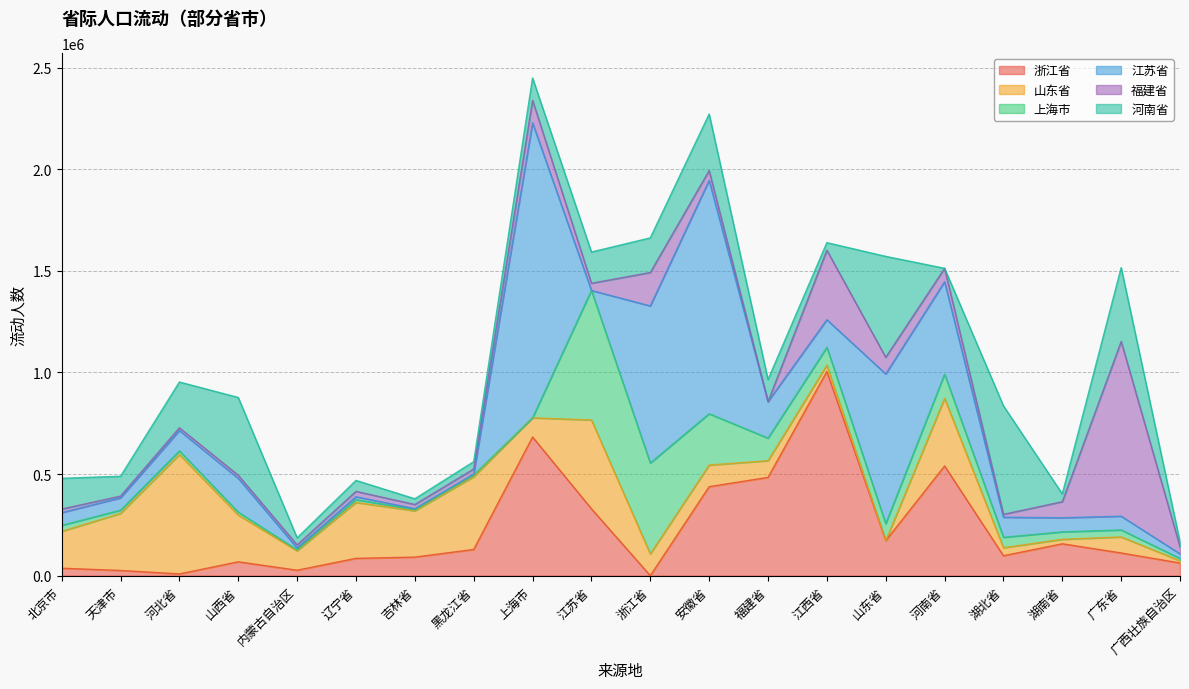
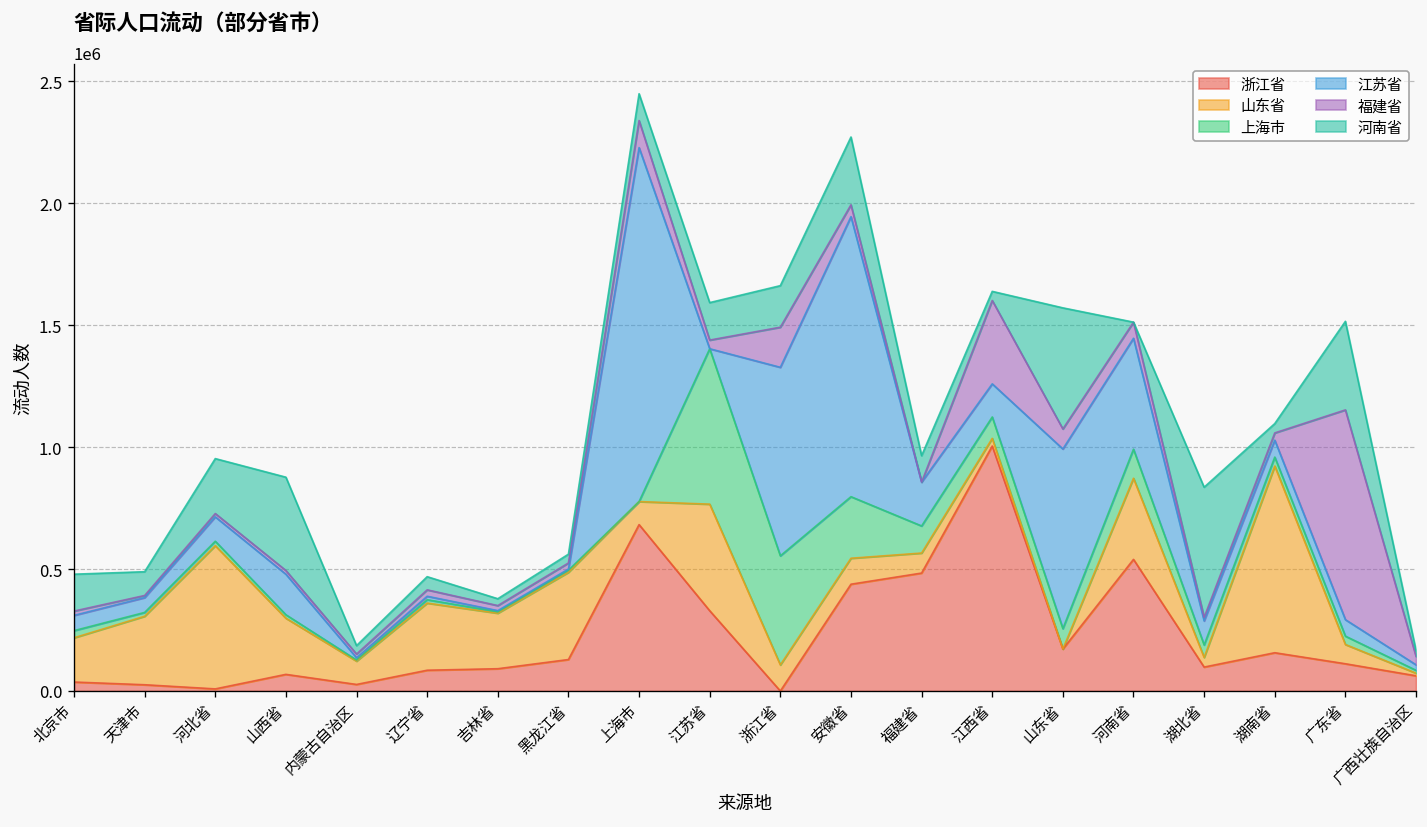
  {
    "浙江省": {
      "北京市": 40000,
      "天津市": 30000,
      "河北省": 10000,
      "山西省": 70000,
      "内蒙古自治区": 30000,
      "辽宁省": 90000,
      "吉林省": 90000,
      "黑龙江省": 130000,
      "上海市": 680000,
      "江苏省": 330000,
      "浙江省": 0,
      "安徽省": 440000,
      "福建省": 480000,
      "江西省": 1000000,
      "河南省": 540000,
      "湖北省": 100000,
      "湖南省": 160000,
      "广东省": 110000
    },
    "山东省": {
      "北京市": 180000,
      "天津市": 280000,
      "河北省": 590000,
      "山西省": 230000,
      "辽宁省": 280000,
      "江苏省": 440000,
      "浙江省": 110000,
      "安徽省": 110000,
      "福建省": 80000,
      "江西省": 30000,
      "河南省": 330000,
      "湖北省": 40000,
-     "湖南省": 20000,
+     "湖南省": 770000,
      "广东省": 80000
    },
    "江苏省": {
      "北京市": 60000,
      "河北省": 100000,
      "山西省": 170000,
      "辽宁省": 10000,
      "上海市": 1450000,
      "浙江省": 770000,
      "安徽省": 1150000,
      "江西省": 140000,
      "山东省": 740000,
      "河南省": 450000,
      "湖北省": 100000,
      "湖南省": 70000,
      "广东省": 70000,
      "广西壮族自治区": 20000
    },
    "福建省": {
      "北京市": 20000,
      "河北省": 10000,
      "山西省": 20000,
      "内蒙古自治区": 20000,
      "辽宁省": 30000,
      "吉林省": 20000,
      "黑龙江省": 20000,
      "上海市": 110000,
      "江苏省": 40000,
      "浙江省": 160000,
      "安徽省": 50000,
      "江西省": 340000,
      "山东省": 80000,
      "湖北省": 10000,
-     "湖南省": 80000,
+     "湖南省": 30000,
      "广东省": 860000,
      "广西壮族自治区": 30000
    }
  }
